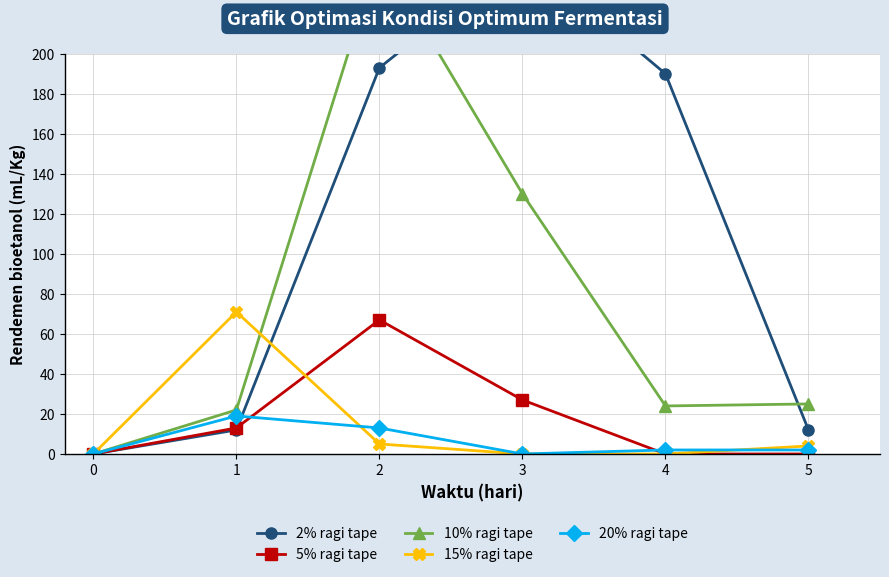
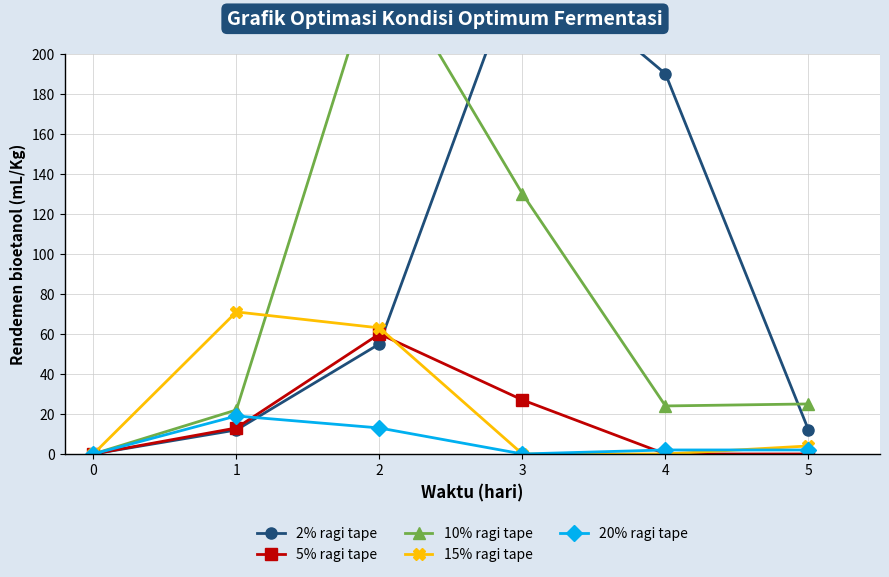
  {
    "2% ragi tape": {
-     "2": 193,
+     "2": 55,
      "4": 190,
      "5": 12
    },
    "5% ragi tape": {
-     "2": 67,
+     "2": 60,
      "3": 27,
      "5": 0
    },
    "10% ragi tape": {
      "1": 22,
      "3": 130,
      "4": 24,
      "5": 25
    },
    "15% ragi tape": {
      "1": 71,
-     "2": 5,
+     "2": 63,
      "5": 4
    },
    "20% ragi tape": {
      "1": 19,
      "2": 13,
      "4": 2,
      "5": 2
    }
  }
